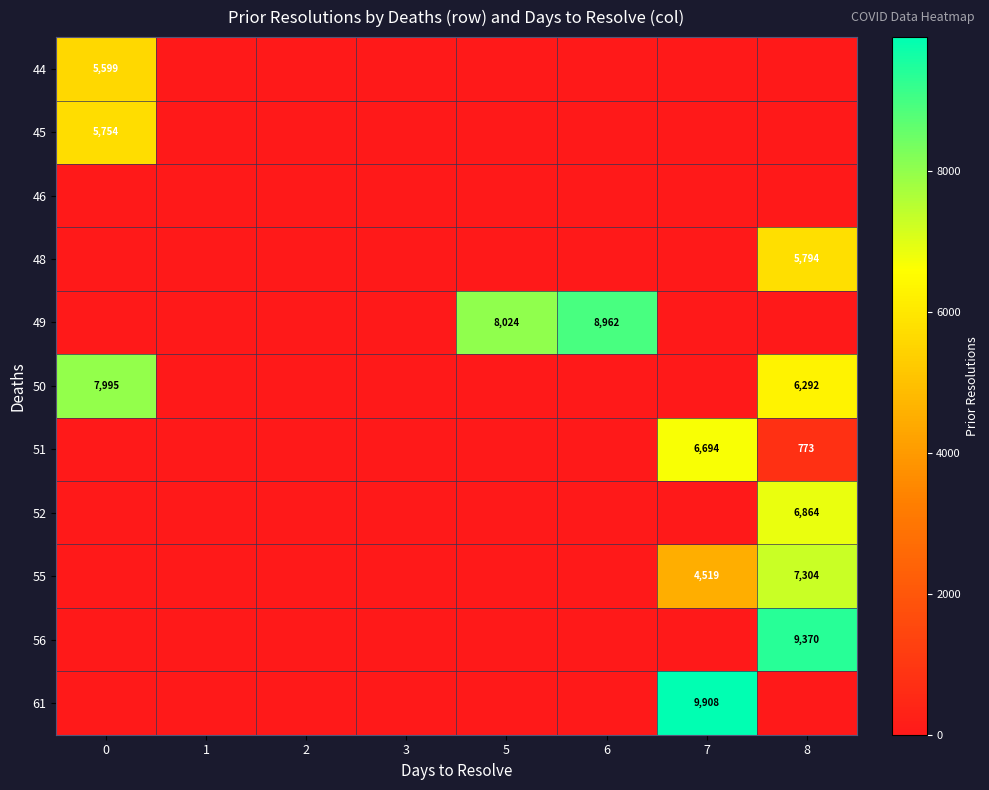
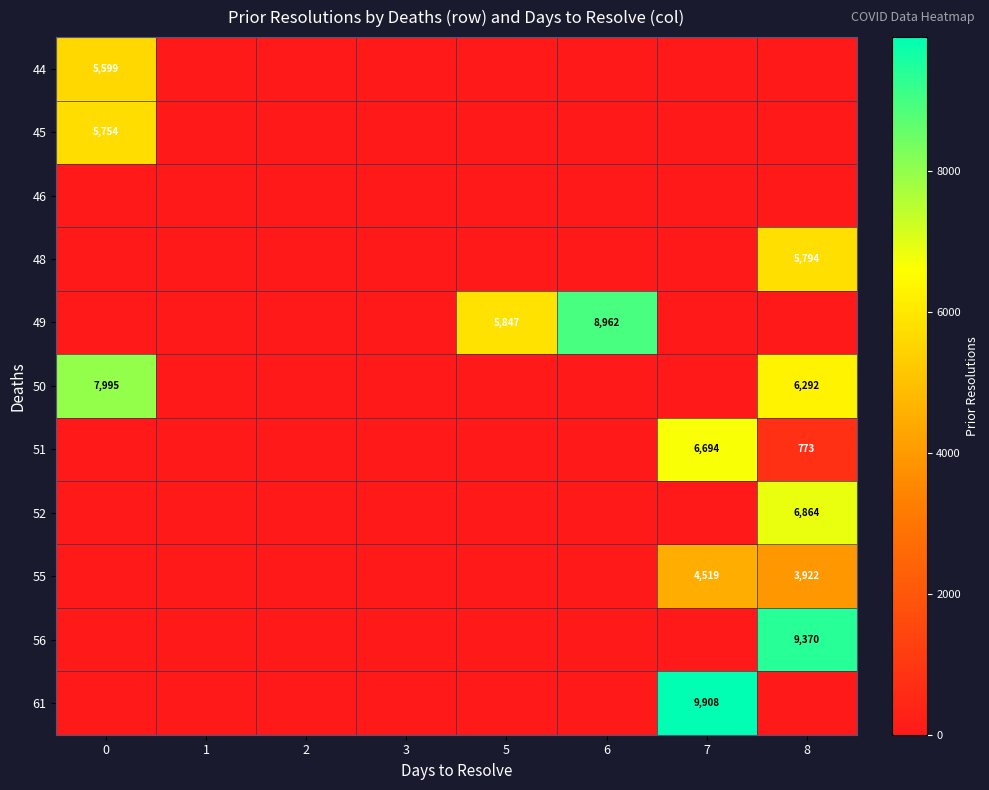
  {
    "44": {
      "0": "5,599"
    },
    "45": {
      "0": "5,754"
    },
    "48": {
      "8": "5,794"
    },
    "49": {
-     "5": "8,024",
+     "5": "5,847",
      "6": "8,962"
    },
    "50": {
      "0": "7,995",
      "8": "6,292"
    },
    "51": {
      "7": "6,694",
      "8": "773"
    },
    "52": {
      "8": "6,864"
    },
    "55": {
      "7": "4,519",
-     "8": "7,304"
+     "8": "3,922"
    },
    "56": {
      "8": "9,370"
    },
    "61": {
      "7": "9,908"
    }
  }
